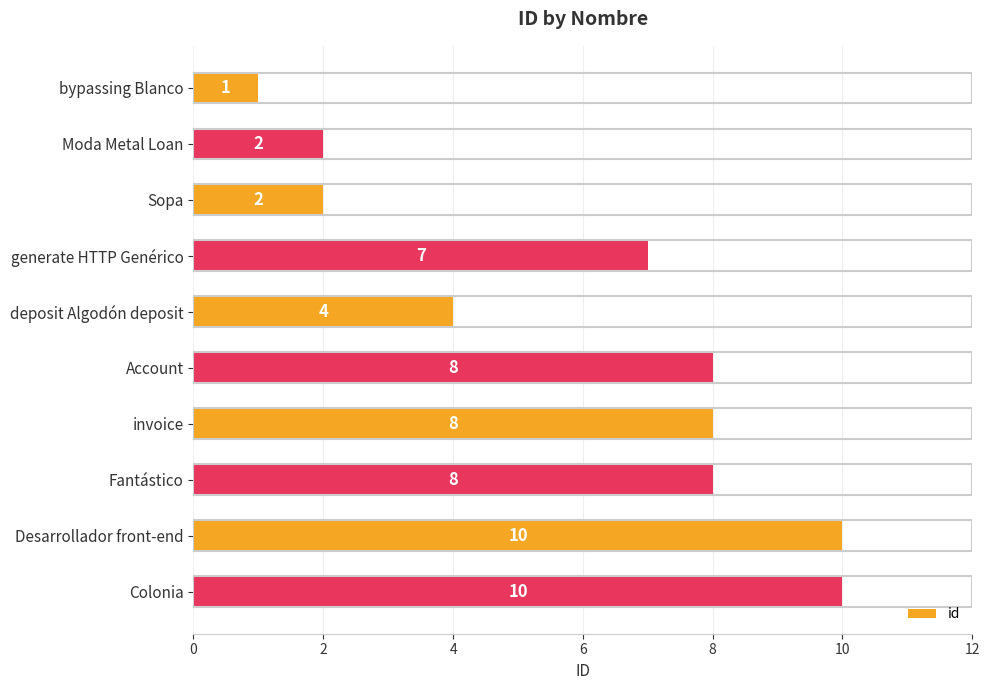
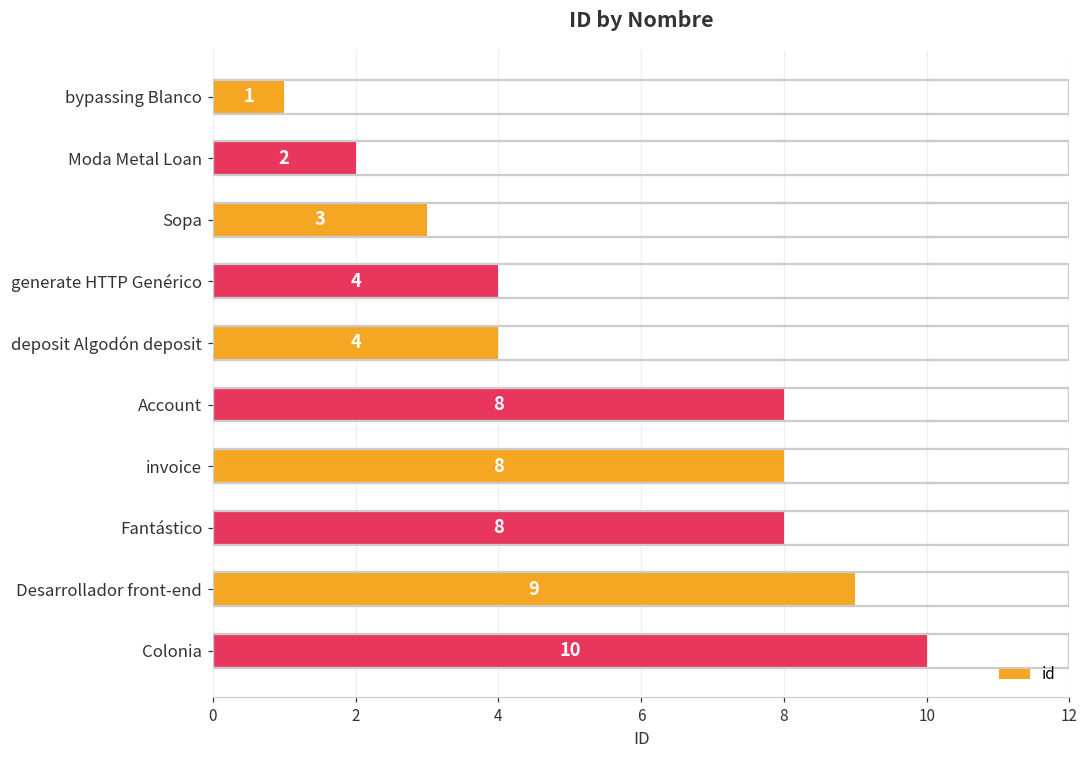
  {
    "bypassing Blanco": 1,
    "Moda Metal Loan": 2,
-   "Sopa": 2,
-   "generate HTTP Genérico": 7,
+   "Sopa": 3,
+   "generate HTTP Genérico": 4,
    "deposit Algodón deposit": 4,
    "Account": 8,
    "invoice": 8,
    "Fantástico": 8,
-   "Desarrollador front-end": 10,
+   "Desarrollador front-end": 9,
    "Colonia": 10
  }
